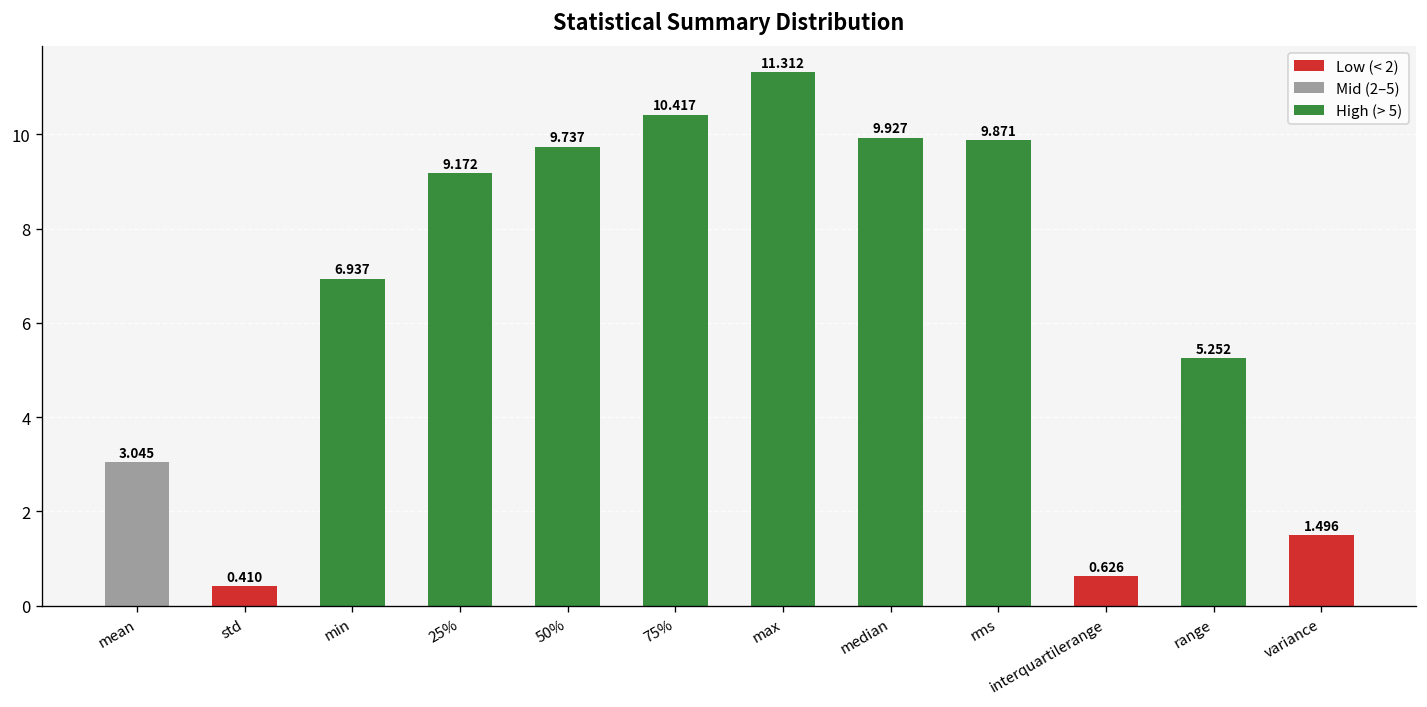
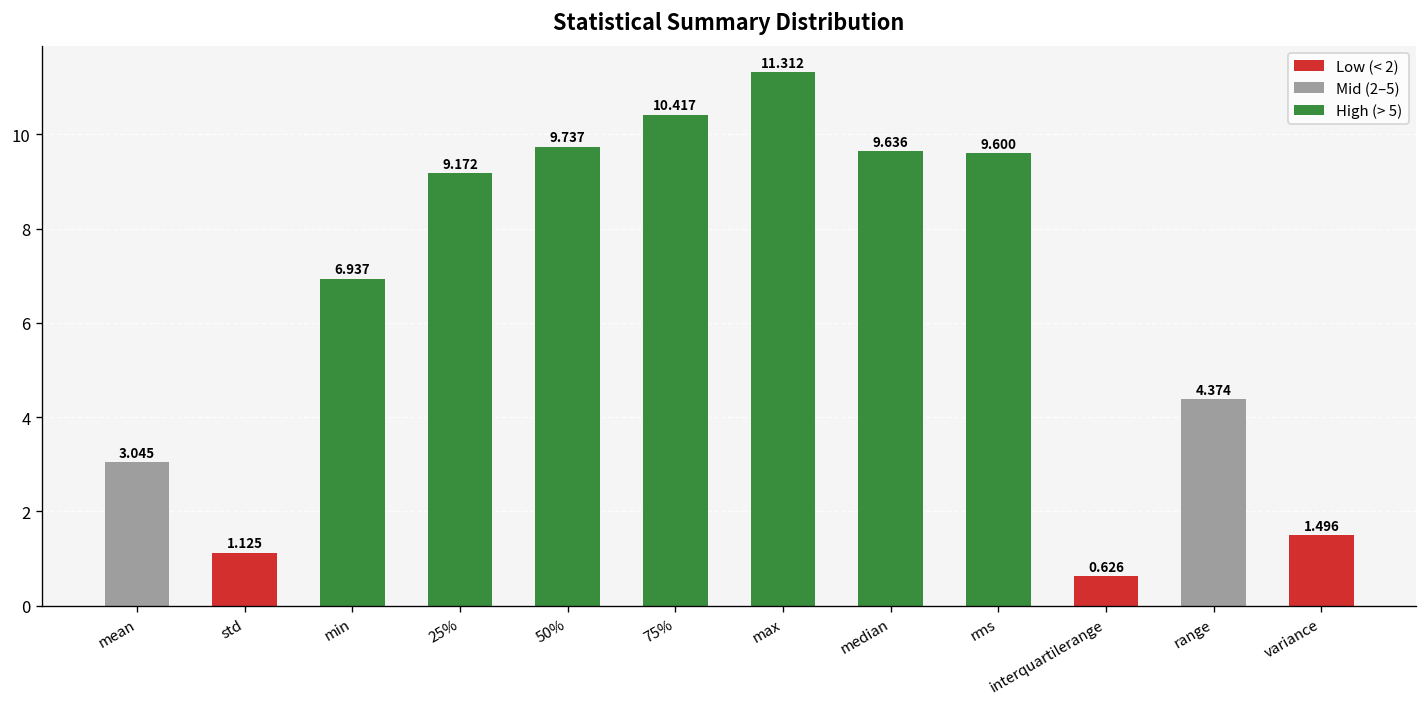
  {
    "mean": 3.045,
-   "std": 0.410,
+   "std": 1.125,
    "min": 6.937,
    "25%": 9.172,
    "50%": 9.737,
    "75%": 10.417,
    "max": 11.312,
-   "median": 9.927,
-   "rms": 9.871,
+   "median": 9.636,
+   "rms": 9.600,
    "interquartilerange": 0.626,
-   "range": 5.252,
+   "range": 4.374,
    "variance": 1.496
  }
